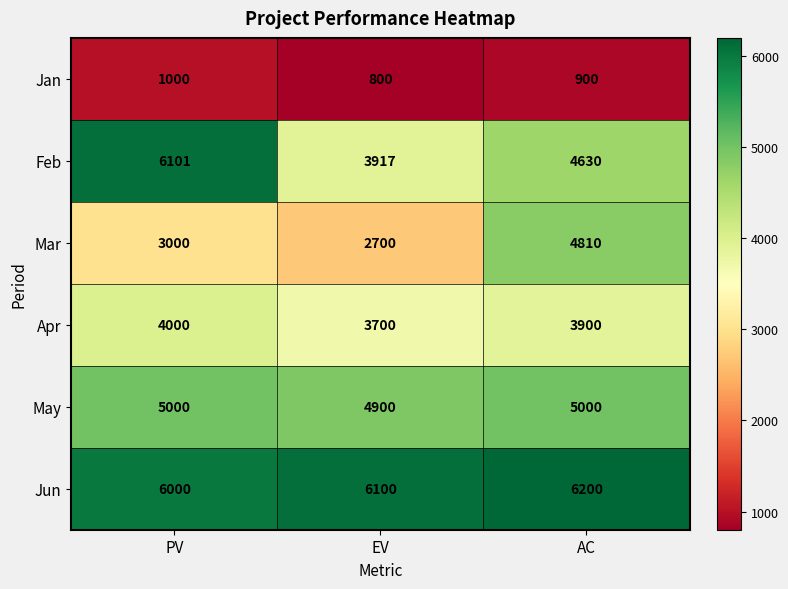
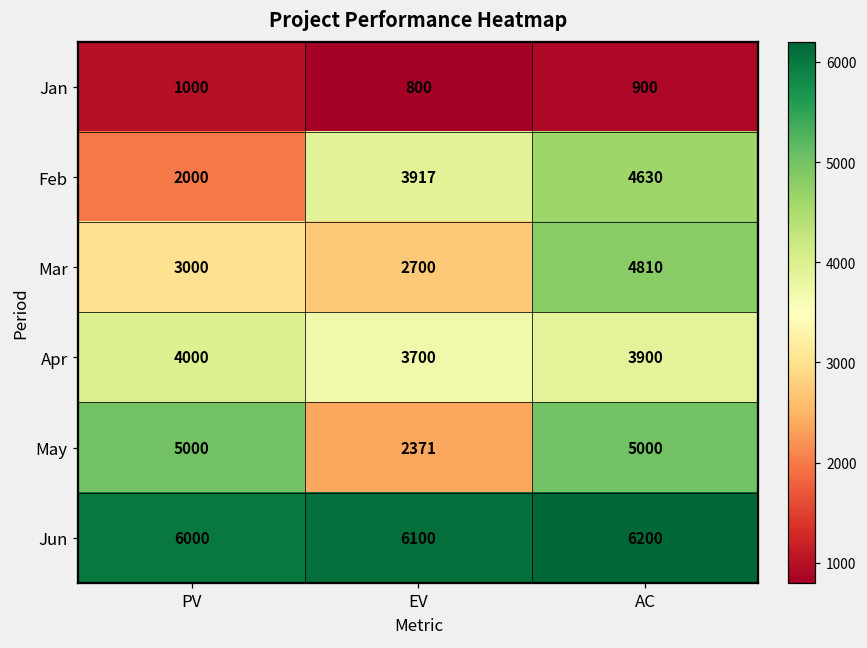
  {
    "Jan": {
      "PV": 1000,
      "EV": 800,
      "AC": 900
    },
    "Feb": {
-     "PV": 6101,
+     "PV": 2000,
      "EV": 3917,
      "AC": 4630
    },
    "Mar": {
      "PV": 3000,
      "EV": 2700,
      "AC": 4810
    },
    "Apr": {
      "PV": 4000,
      "EV": 3700,
      "AC": 3900
    },
    "May": {
      "PV": 5000,
-     "EV": 4900,
+     "EV": 2371,
      "AC": 5000
    },
    "Jun": {
      "PV": 6000,
      "EV": 6100,
      "AC": 6200
    }
  }
